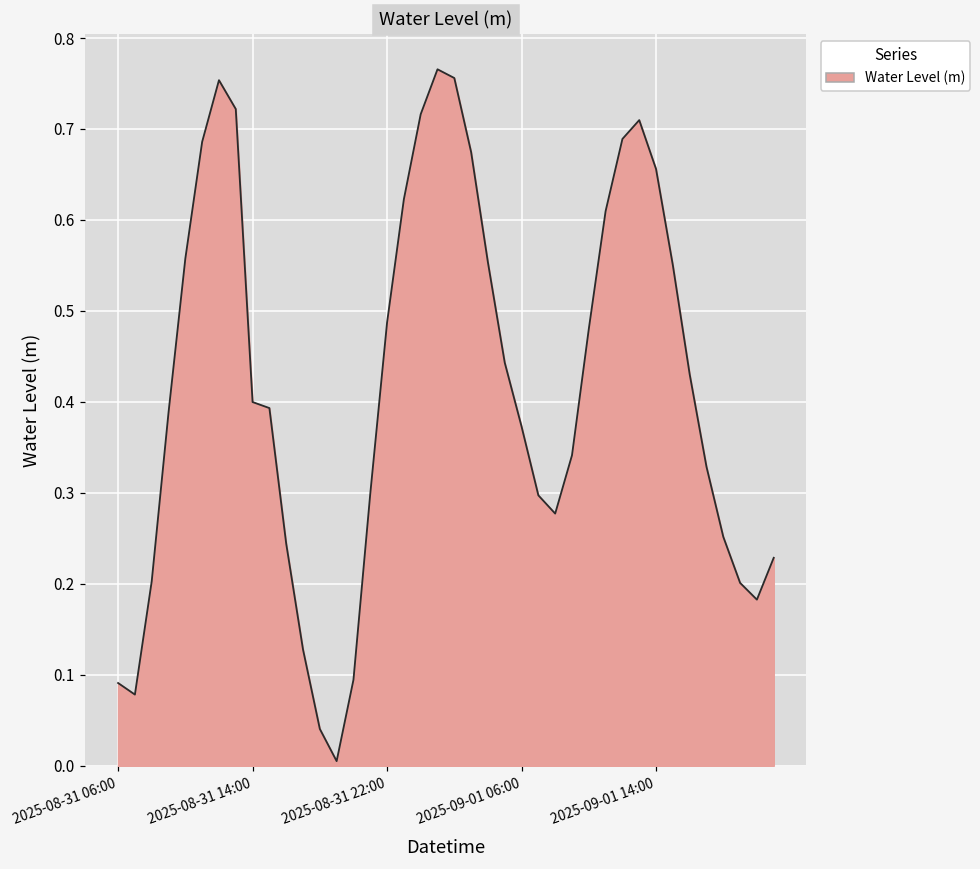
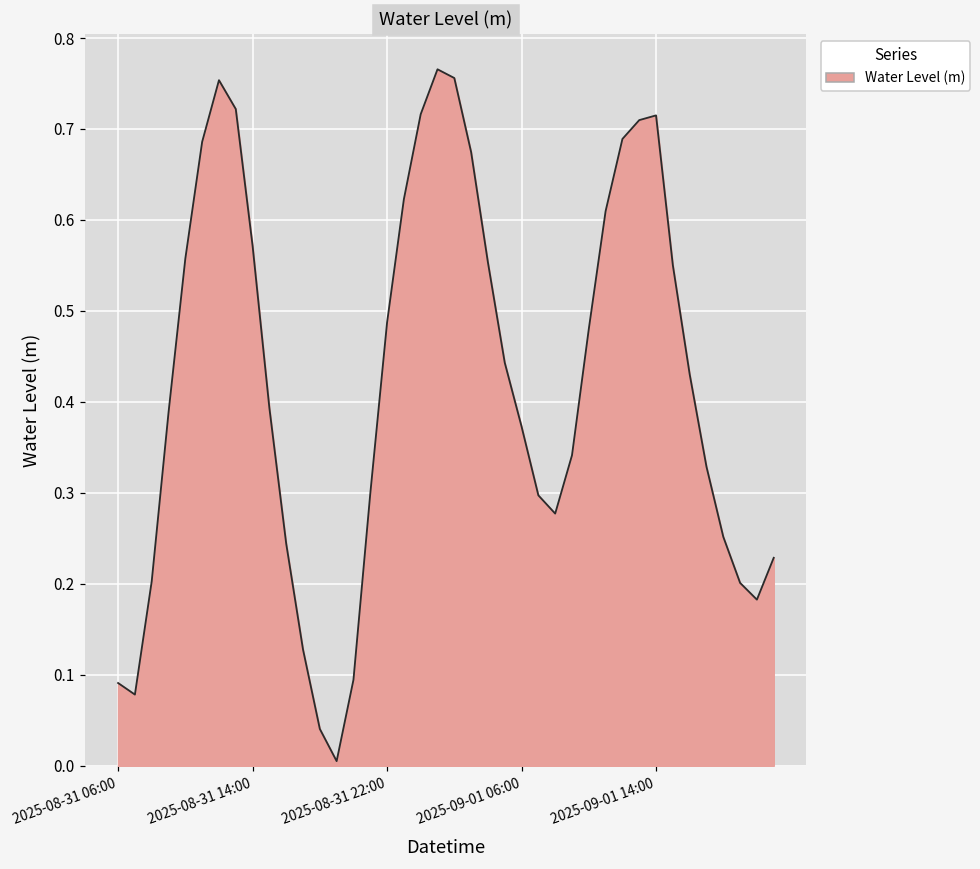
  {
    "2025-08-31 06:00": 0.09,
-   "2025-08-31 14:00": 0.40,
+   "2025-08-31 14:00": 0.57,
    "2025-08-31 22:00": 0.49,
    "2025-09-01 06:00": 0.37,
-   "2025-09-01 14:00": 0.66
+   "2025-09-01 14:00": 0.71
  }
